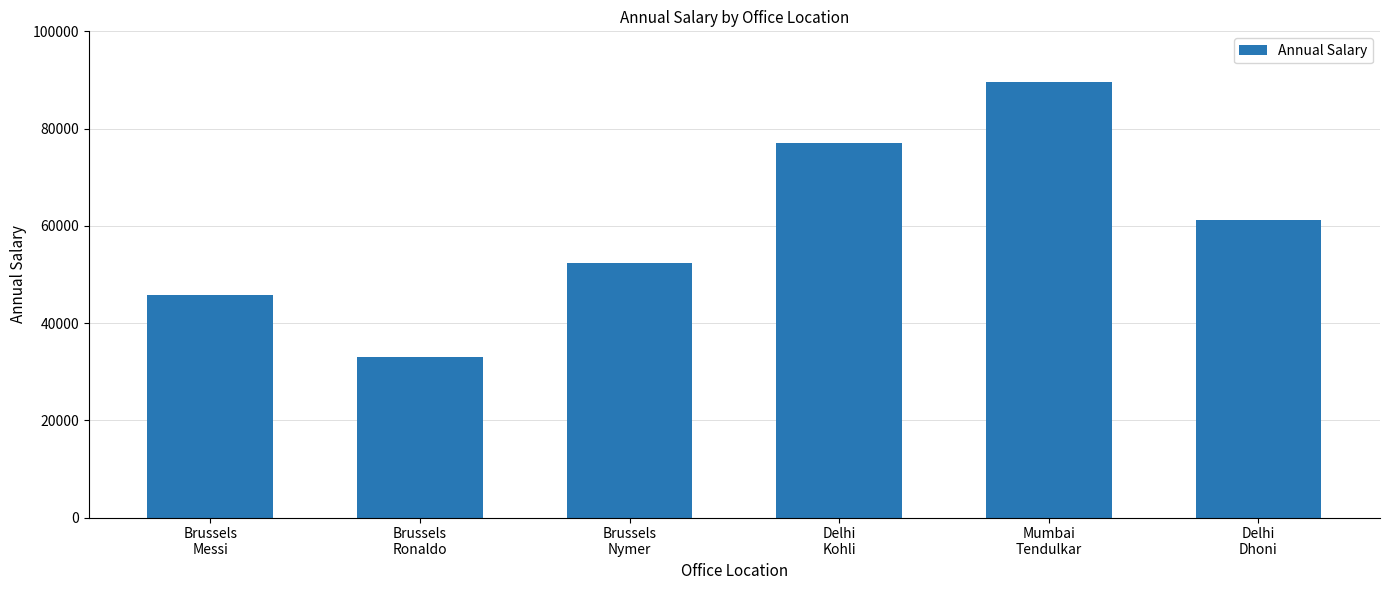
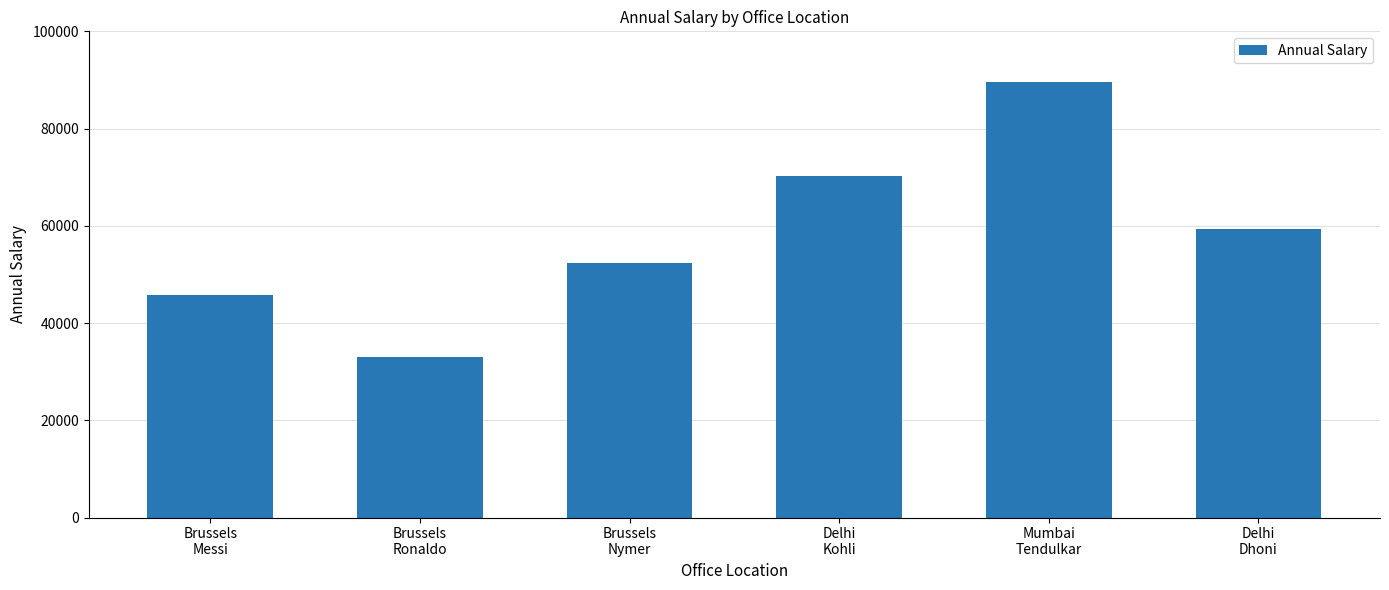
  {
    "Brussels Messi": 46000,
    "Brussels Ronaldo": 33000,
    "Brussels Nymer": 52000,
-   "Delhi Kohli": 77000,
+   "Delhi Kohli": 70000,
    "Mumbai Tendulkar": 90000,
-   "Delhi Dhoni": 61000
+   "Delhi Dhoni": 59000
  }
